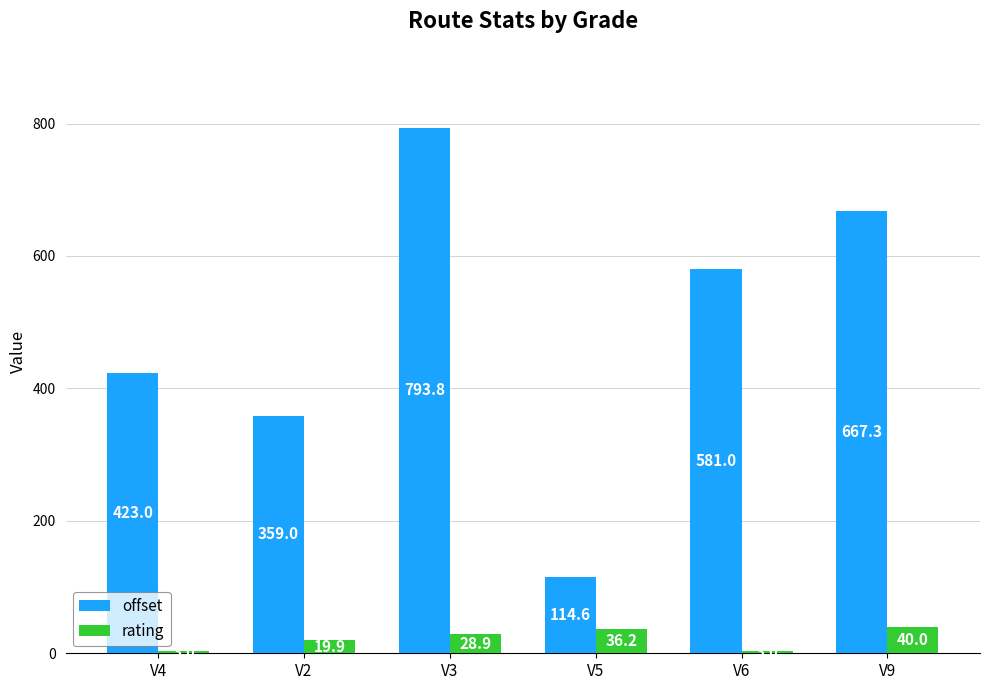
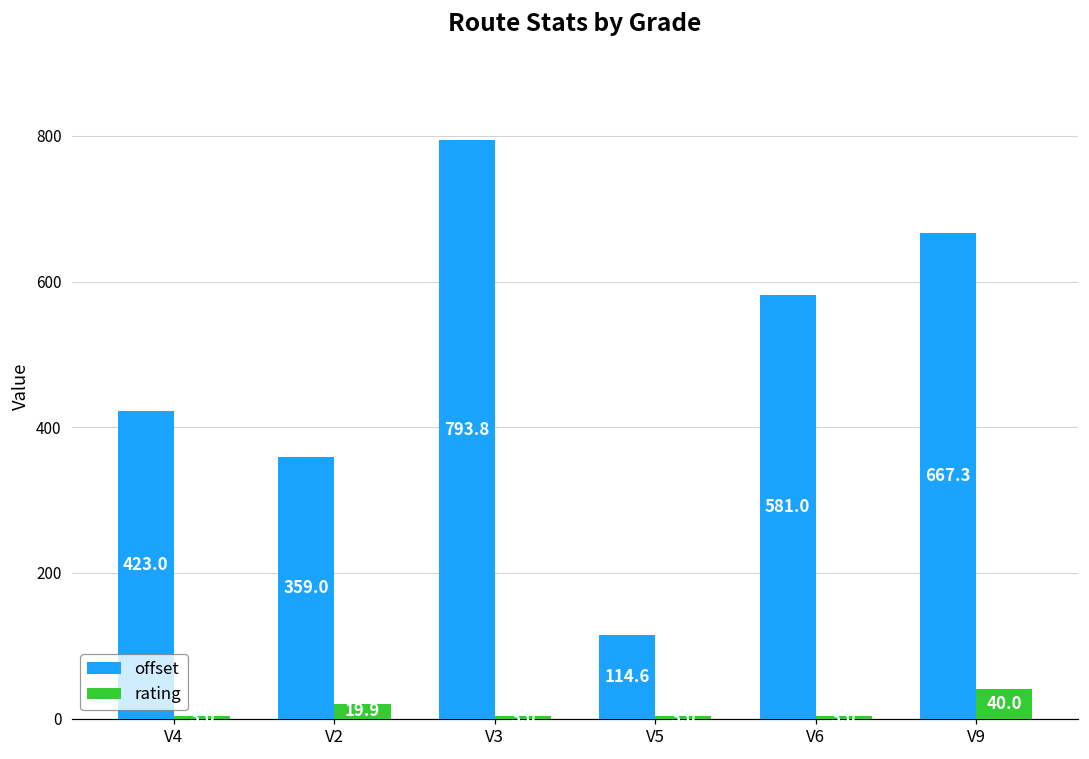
  {
    "offset": {
      "V4": 423.0,
      "V2": 359.0,
      "V3": 793.8,
      "V5": 114.6,
      "V6": 581.0,
      "V9": 667.3
    },
    "rating": {
-     "V3": 30,
-     "V5": 40
+     "V3": 0,
+     "V5": 0
    }
  }
